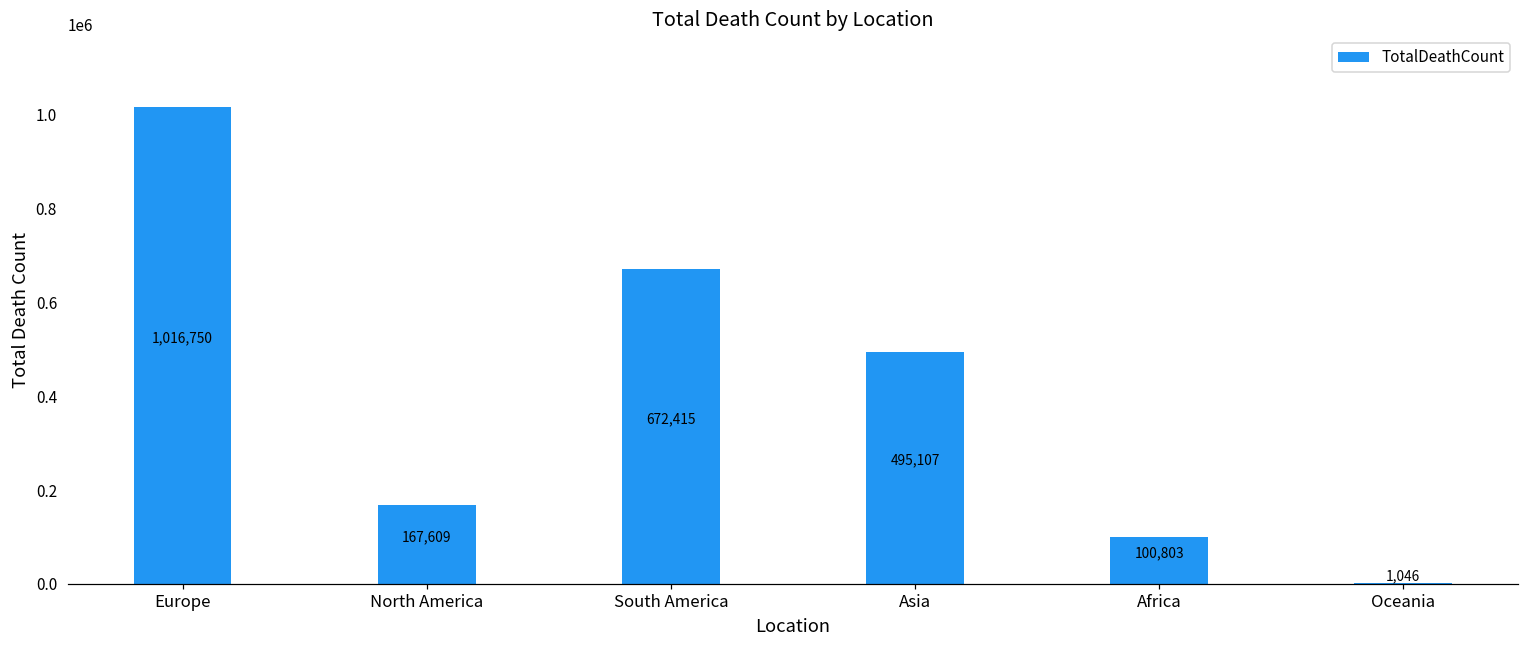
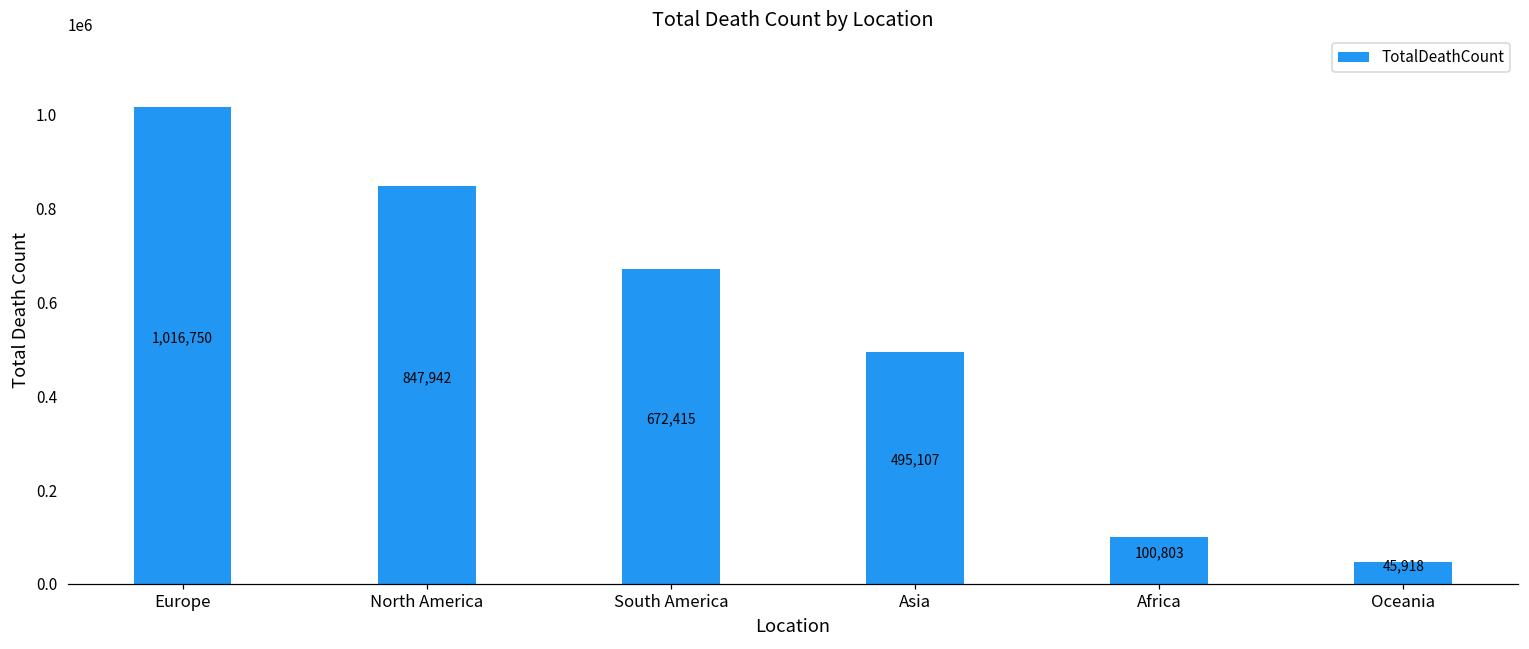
  {
    "Europe": "1,016,750",
-   "North America": "167,609",
+   "North America": "847,942",
    "South America": "672,415",
    "Asia": "495,107",
    "Africa": "100,803",
-   "Oceania": "1,046"
+   "Oceania": "45,918"
  }
